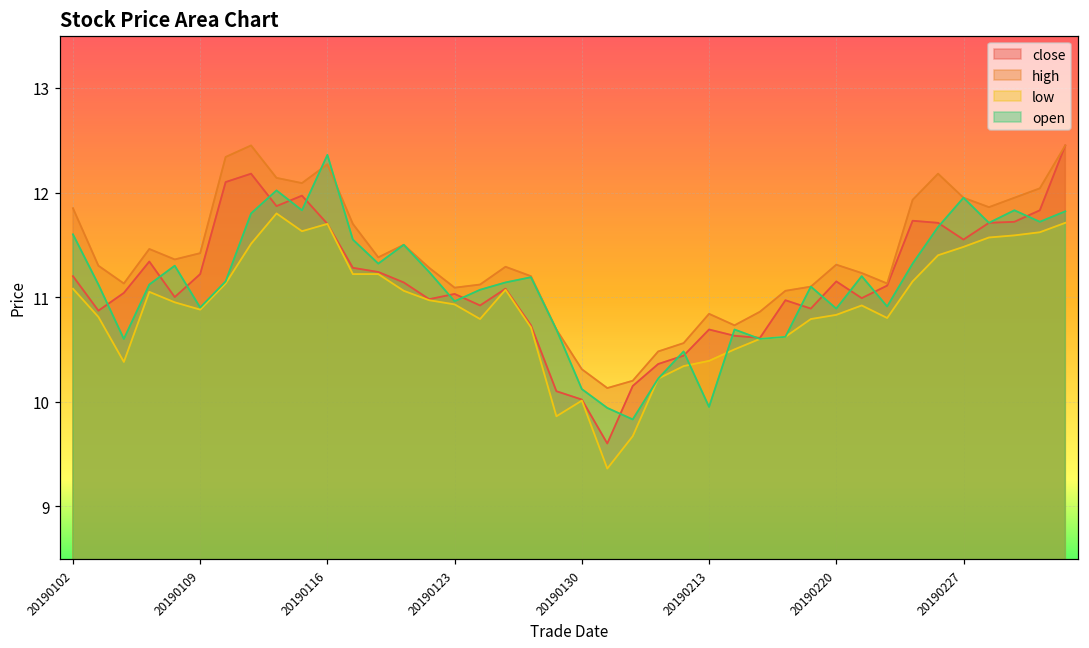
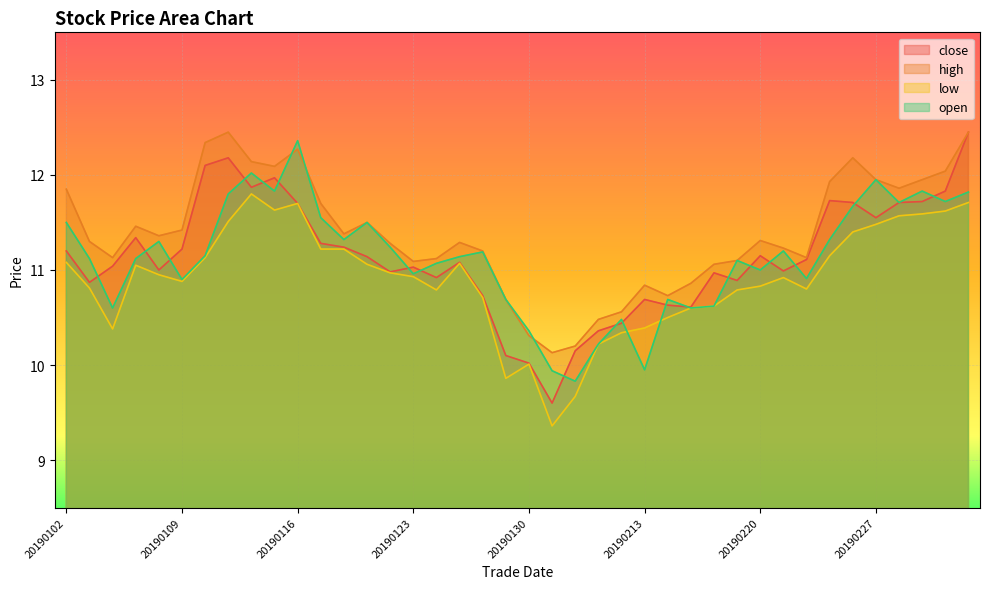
  {
    "open": {
-     "20190102": 11.6,
+     "20190102": 11.5,
      "20190116": 12.4,
      "20190123": 11.0,
-     "20190130": 10.1,
+     "20190130": 10.4,
      "20190213": 10.0,
-     "20190220": 10.9
+     "20190220": 11.0
    }
  }
